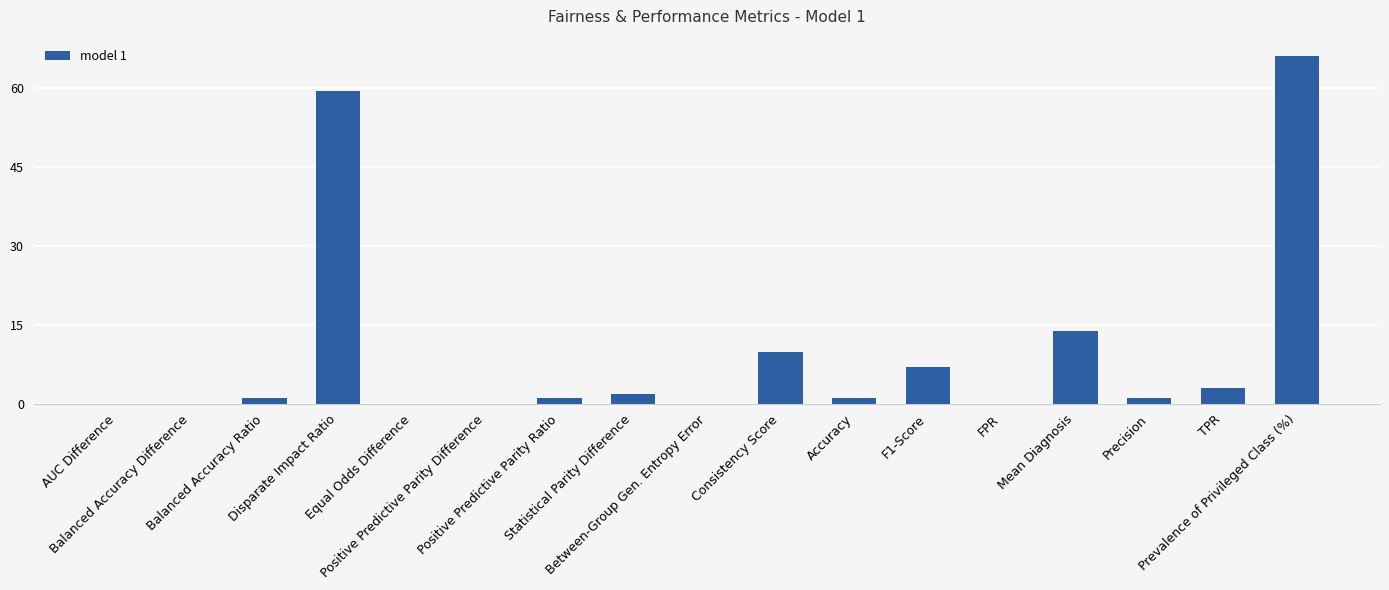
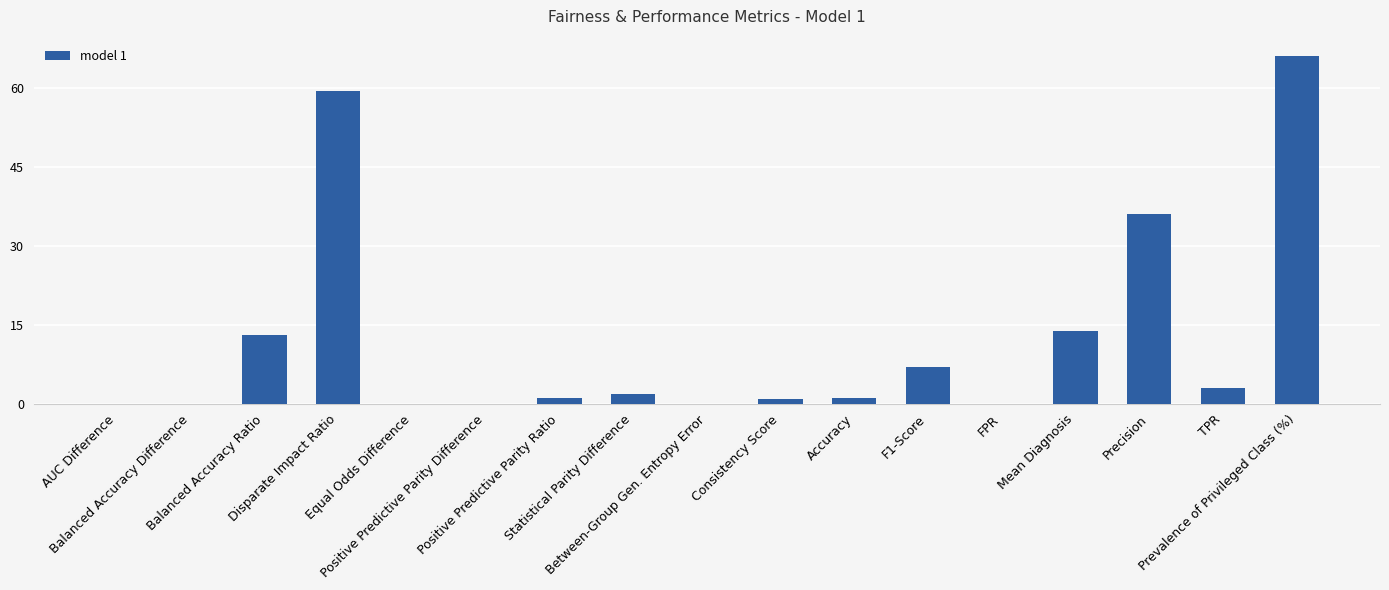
  {
    "AUC Difference": 0,
    "Balanced Accuracy Difference": 0,
-   "Balanced Accuracy Ratio": 1,
+   "Balanced Accuracy Ratio": 13,
    "Disparate Impact Ratio": 59,
    "Equal Odds Difference": 0,
    "Positive Predictive Parity Difference": 0,
    "Positive Predictive Parity Ratio": 1,
    "Statistical Parity Difference": 2,
    "Between-Group Gen. Entropy Error": 0,
-   "Consistency Score": 10,
+   "Consistency Score": 1,
    "Accuracy": 1,
    "F1-Score": 7,
    "FPR": 0,
    "Mean Diagnosis": 14,
-   "Precision": 1,
+   "Precision": 36,
    "TPR": 3,
    "Prevalence of Privileged Class (%)": 66
  }
